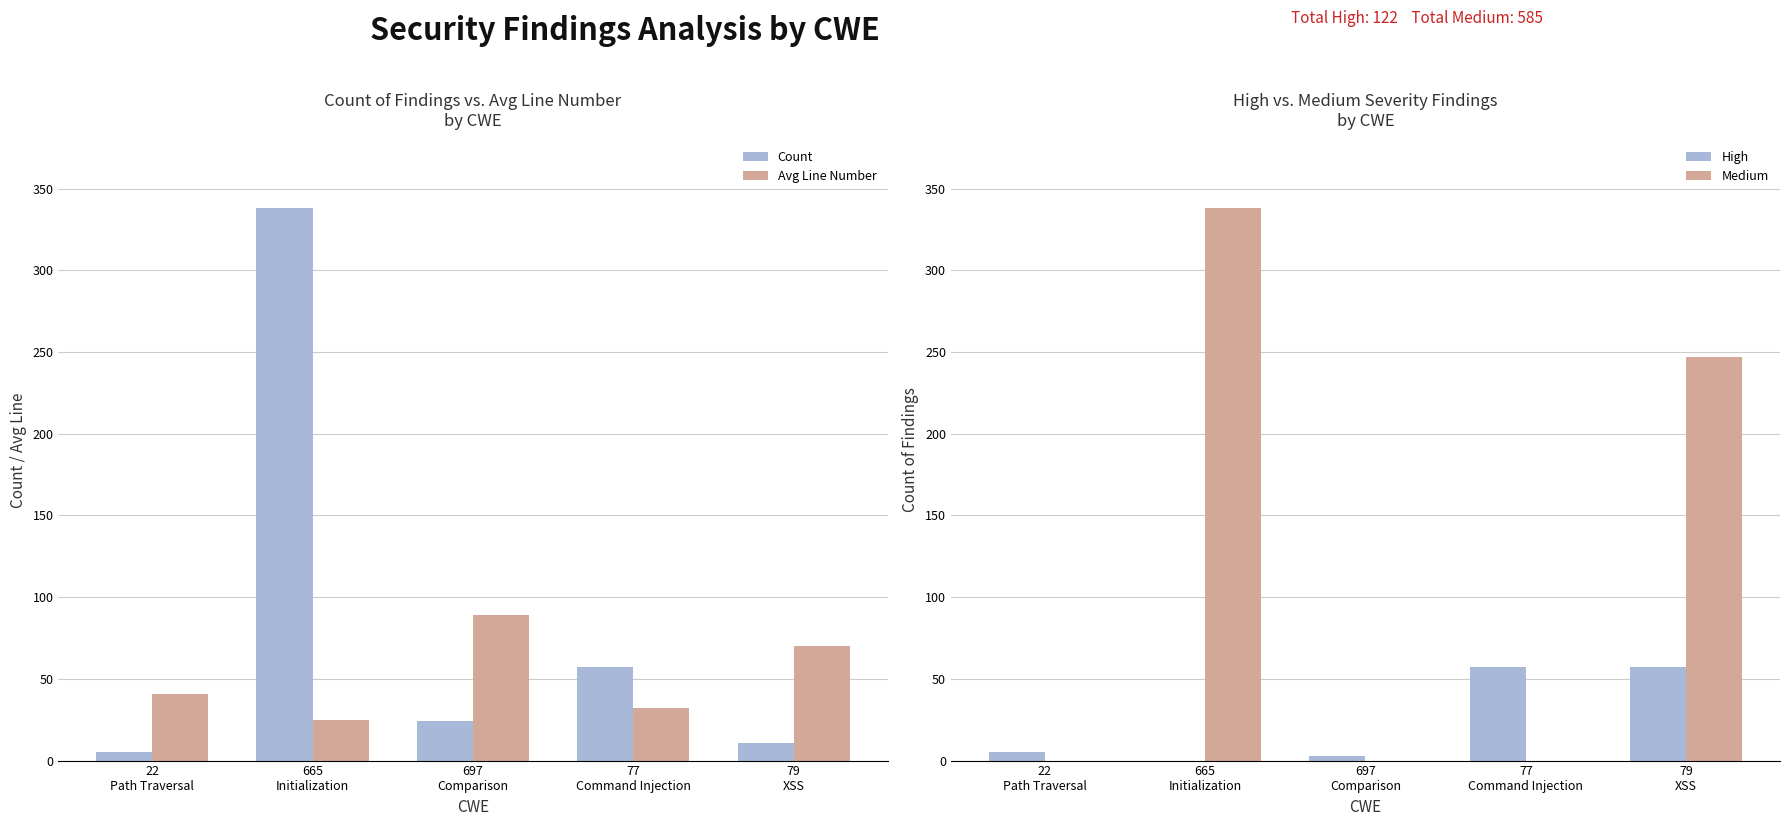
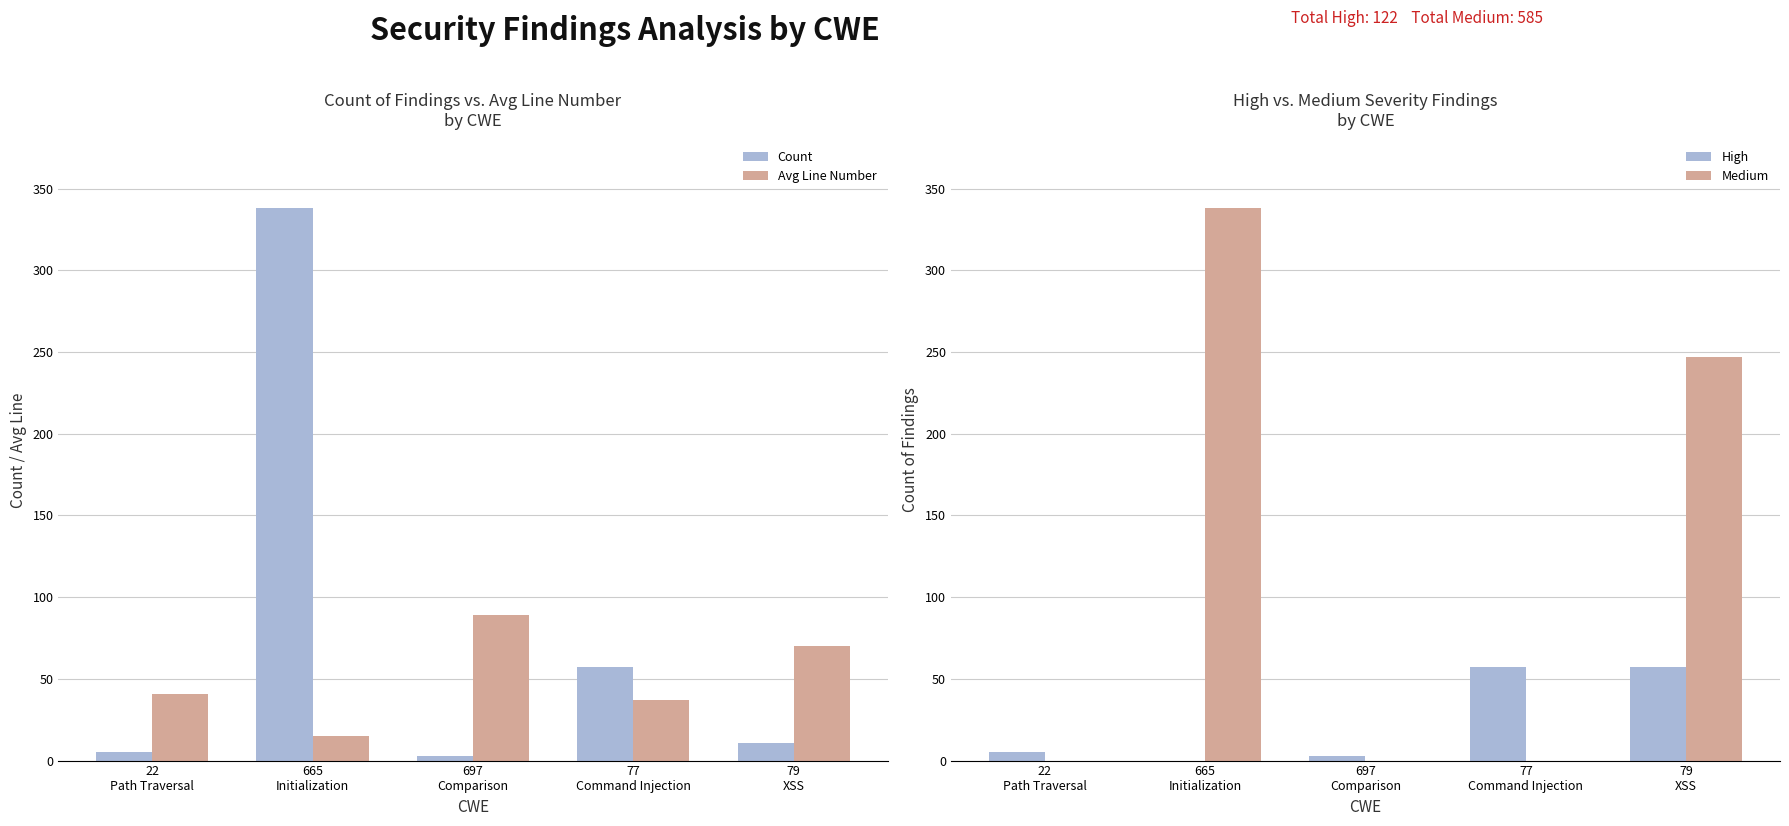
  {
    "Count of Findings vs. Avg Line Number by CWE": {
      "Count": {
        "22 Path Traversal": 5,
        "665 Initialization": 338,
-       "697 Comparison": 24,
+       "697 Comparison": 3,
        "77 Command Injection": 57,
        "79 XSS": 11
      },
      "Avg Line Number": {
        "22 Path Traversal": 41,
-       "665 Initialization": 25,
+       "665 Initialization": 15,
        "697 Comparison": 89,
-       "77 Command Injection": 32,
+       "77 Command Injection": 37,
        "79 XSS": 70
      }
    },
    "High vs. Medium Severity Findings by CWE": {
      "High": {
        "22 Path Traversal": 5,
        "665 Initialization": 0,
        "697 Comparison": 3,
        "77 Command Injection": 57,
        "79 XSS": 57
      },
      "Medium": {
        "22 Path Traversal": 0,
        "665 Initialization": 338,
        "697 Comparison": 0,
        "77 Command Injection": 0,
        "79 XSS": 247
      }
    }
  }
